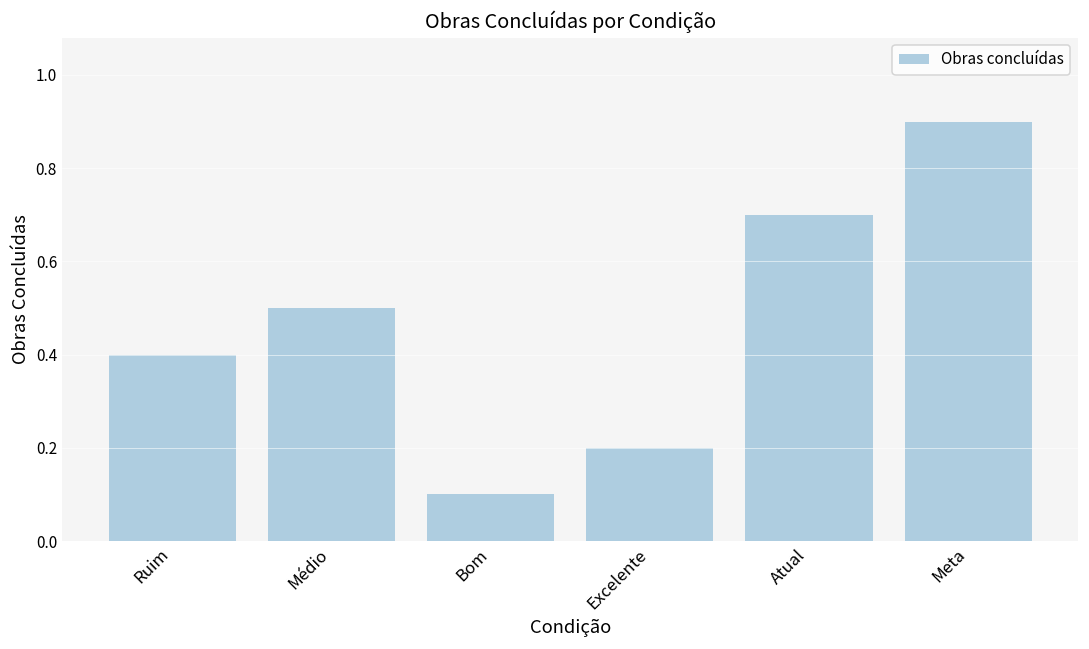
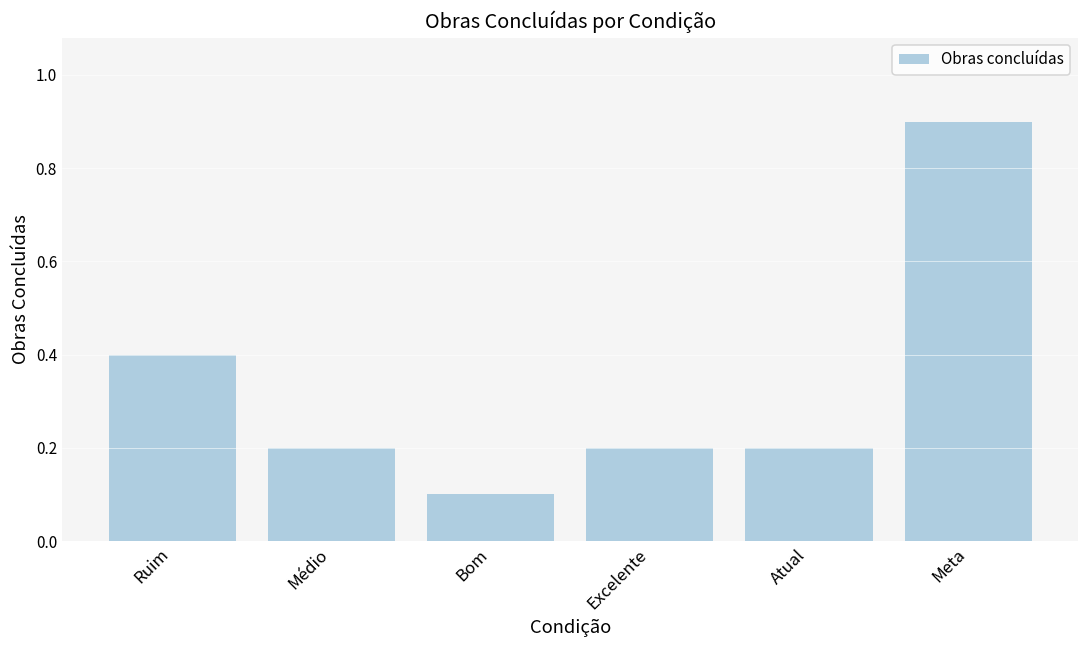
  {
    "Ruim": 0.4,
-   "Médio": 0.5,
+   "Médio": 0.2,
    "Bom": 0.1,
    "Excelente": 0.2,
-   "Atual": 0.7,
+   "Atual": 0.2,
    "Meta": 0.9
  }
